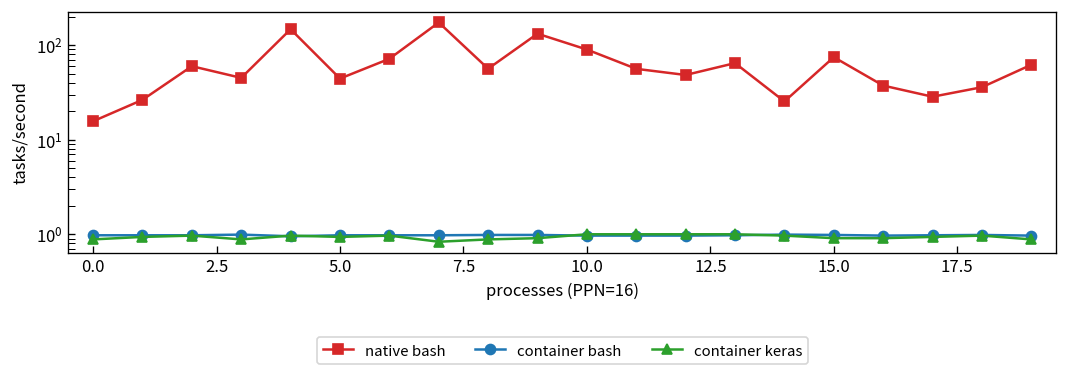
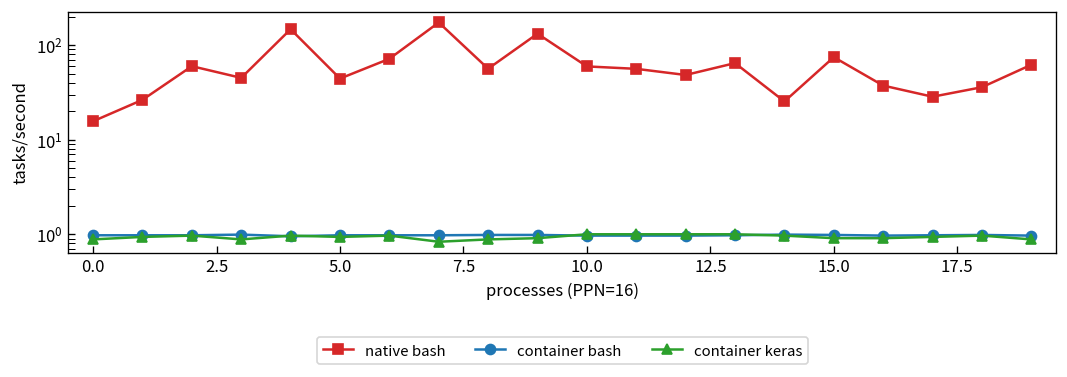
  {
    "native bash": {
      "0.0": 16,
      "5.0": 40,
-     "10.0": 90,
+     "10.0": 60,
      "15.0": 70
    },
    "container bash": {
      "0.0": 1,
      "15.0": 1
    },
    "container keras": {
      "0.0": 0.9,
      "15.0": 0.9
    }
  }
